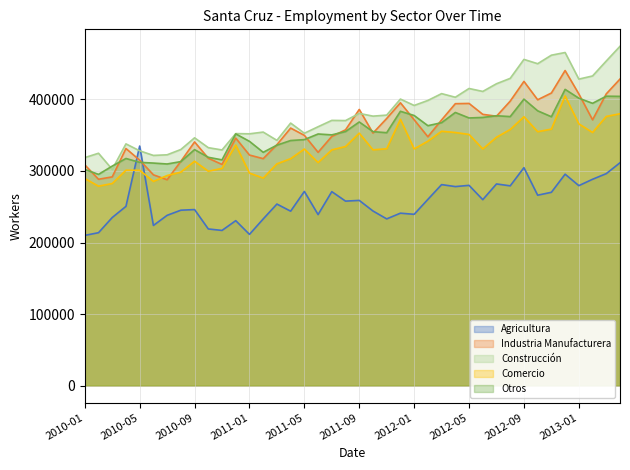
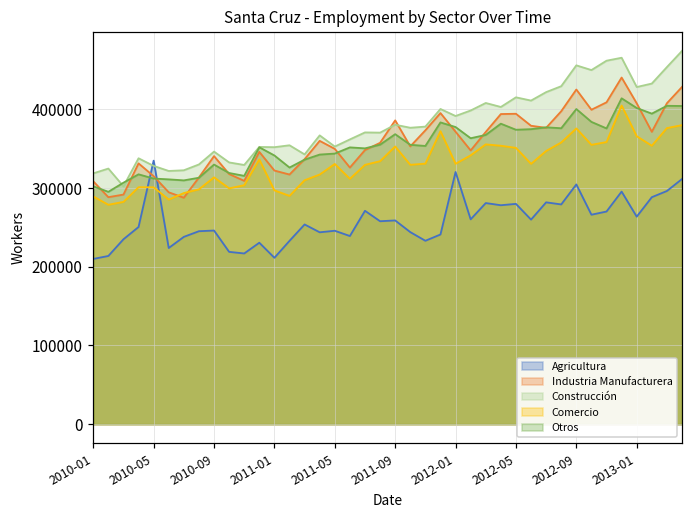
  {
    "Agricultura": {
      "2010-01": 210000,
      "2010-05": 330000,
      "2010-09": 250000,
      "2011-01": 210000,
-     "2011-05": 270000,
+     "2011-05": 250000,
      "2011-09": 260000,
-     "2012-01": 240000,
+     "2012-01": 320000,
      "2012-05": 280000,
      "2012-09": 300000,
-     "2013-01": 280000
+     "2013-01": 260000
    }
  }
